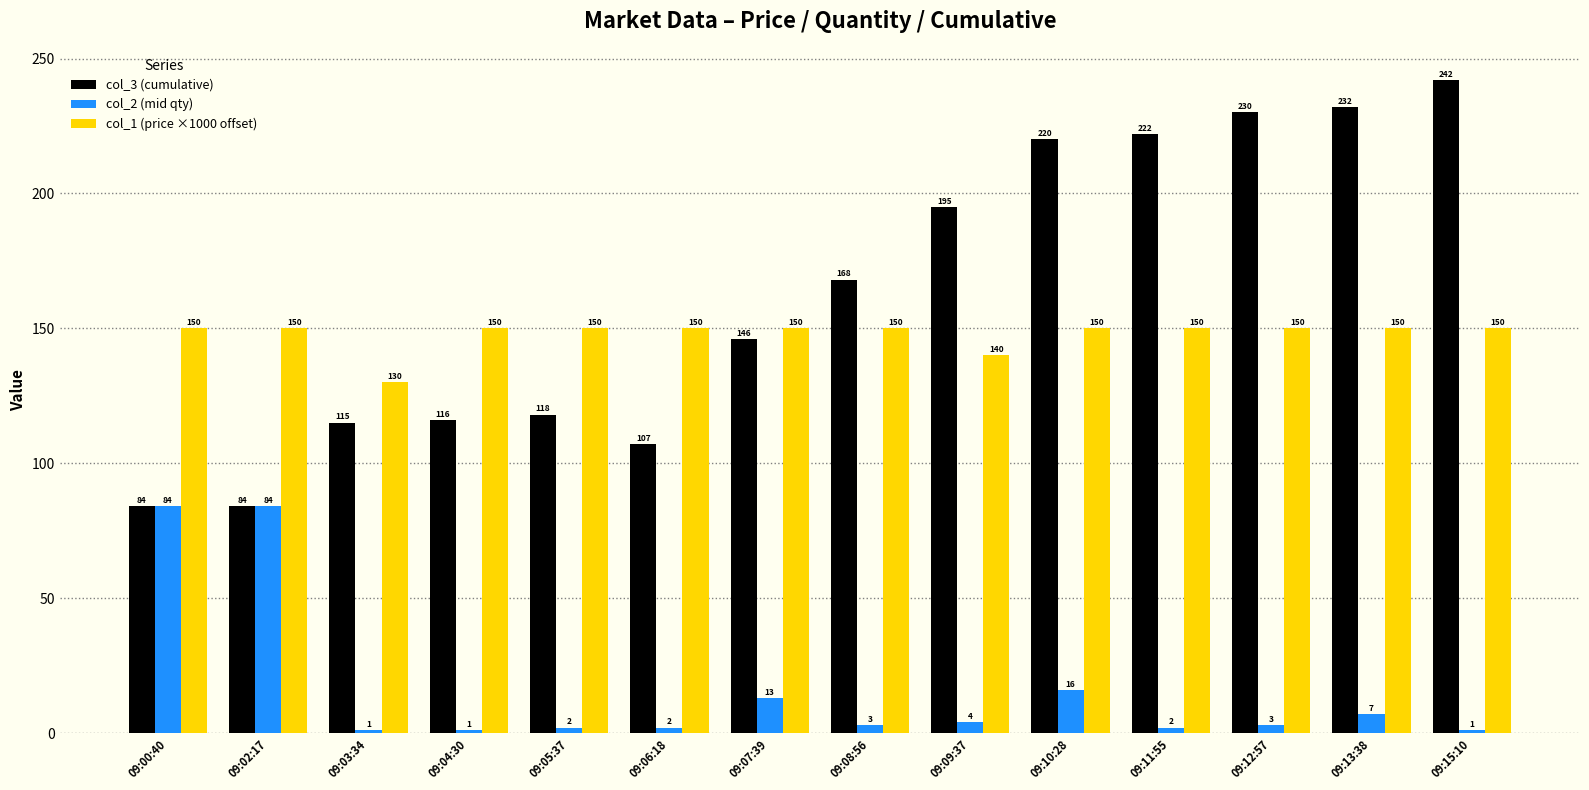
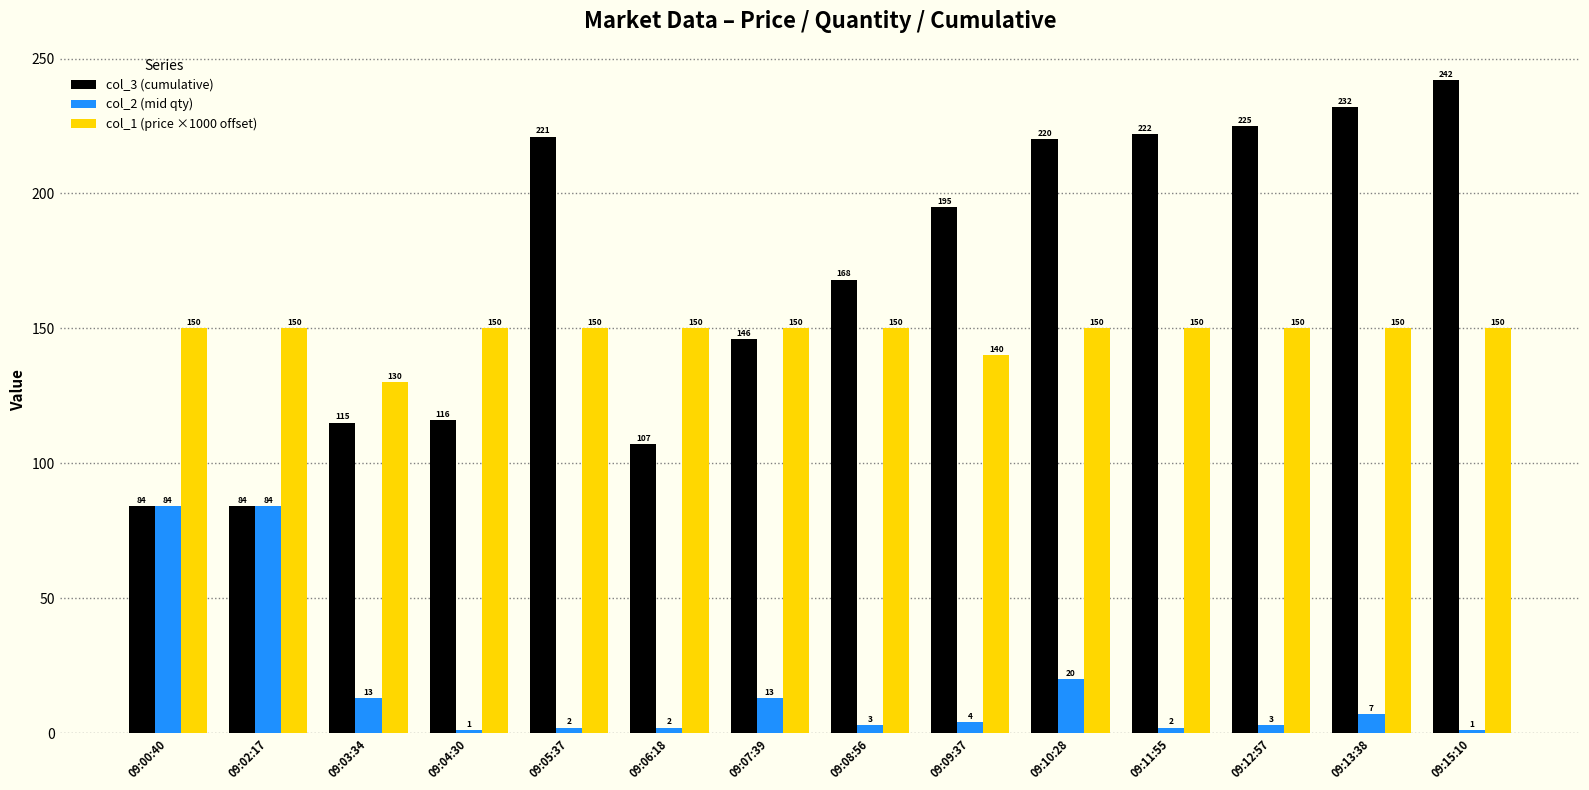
  {
    "col_3 (cumulative)": {
      "09:00:40": 84,
      "09:02:17": 84,
      "09:03:34": 115,
      "09:04:30": 116,
-     "09:05:37": 118,
+     "09:05:37": 221,
      "09:06:18": 107,
      "09:07:39": 146,
      "09:08:56": 168,
      "09:09:37": 195,
      "09:10:28": 220,
      "09:11:55": 222,
-     "09:12:57": 230,
+     "09:12:57": 225,
      "09:13:38": 232,
      "09:15:10": 242
    },
    "col_2 (mid qty)": {
      "09:00:40": 84,
      "09:02:17": 84,
-     "09:03:34": 1,
+     "09:03:34": 13,
      "09:04:30": 1,
      "09:05:37": 2,
      "09:06:18": 2,
      "09:07:39": 13,
      "09:08:56": 3,
      "09:09:37": 4,
-     "09:10:28": 16,
+     "09:10:28": 20,
      "09:11:55": 2,
      "09:12:57": 3,
      "09:13:38": 7,
      "09:15:10": 1
    },
    "col_1 (price ×1000 offset)": {
      "09:00:40": 150,
      "09:02:17": 150,
      "09:03:34": 130,
      "09:04:30": 150,
      "09:05:37": 150,
      "09:06:18": 150,
      "09:07:39": 150,
      "09:08:56": 150,
      "09:09:37": 140,
      "09:10:28": 150,
      "09:11:55": 150,
      "09:12:57": 150,
      "09:13:38": 150,
      "09:15:10": 150
    }
  }
